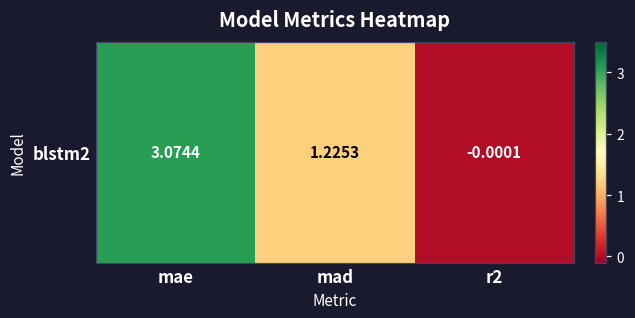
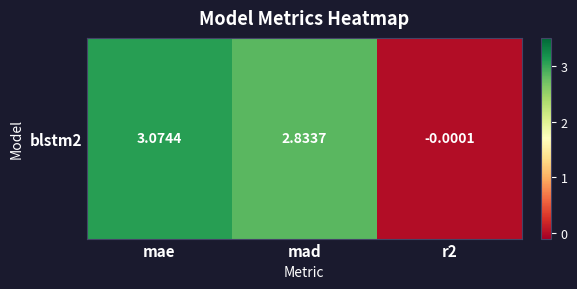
  {
    "blstm2": {
      "mae": 3.0744,
-     "mad": 1.2253,
+     "mad": 2.8337,
      "r2": -0.0001
    }
  }
